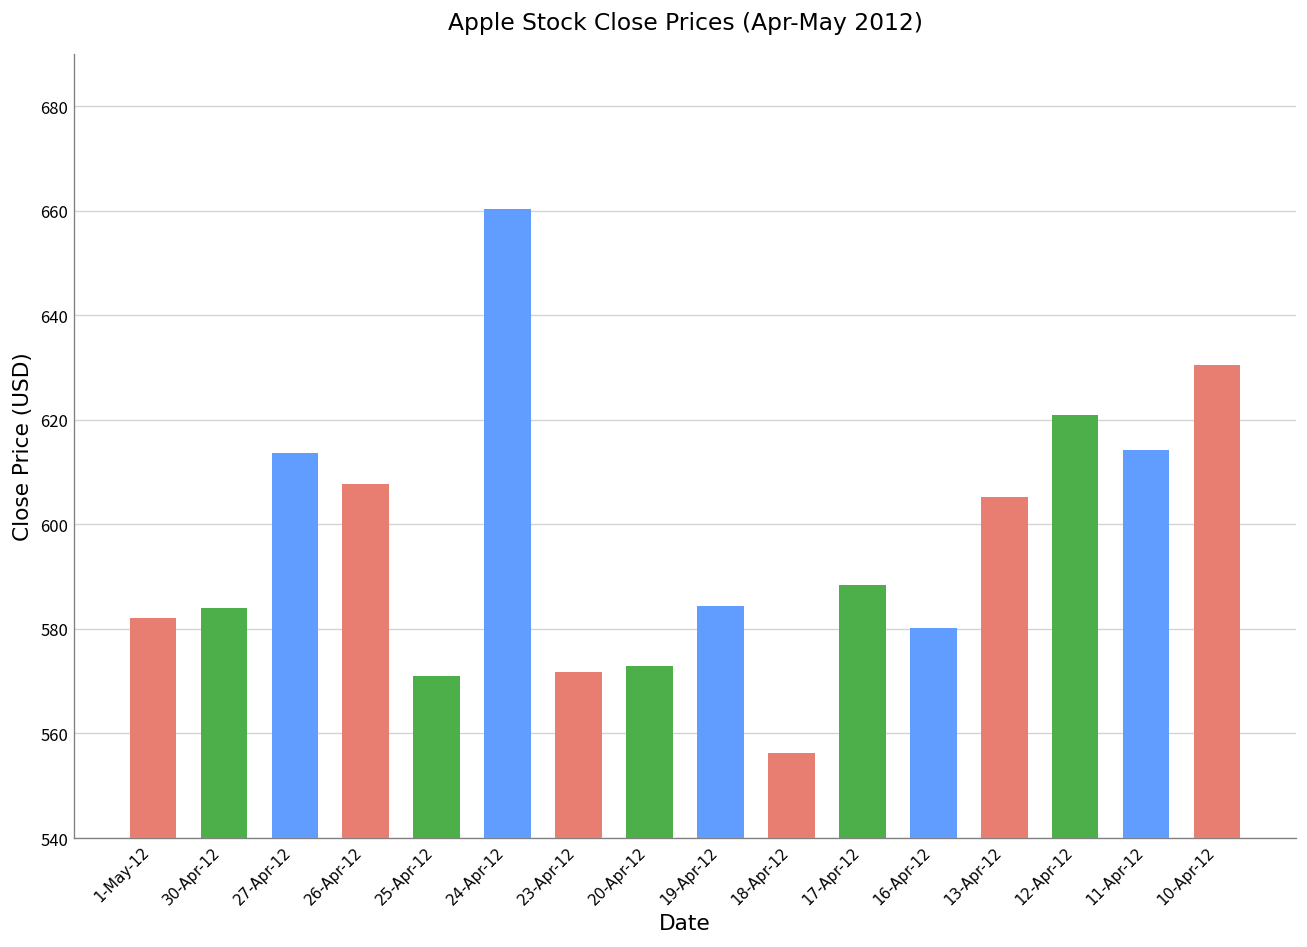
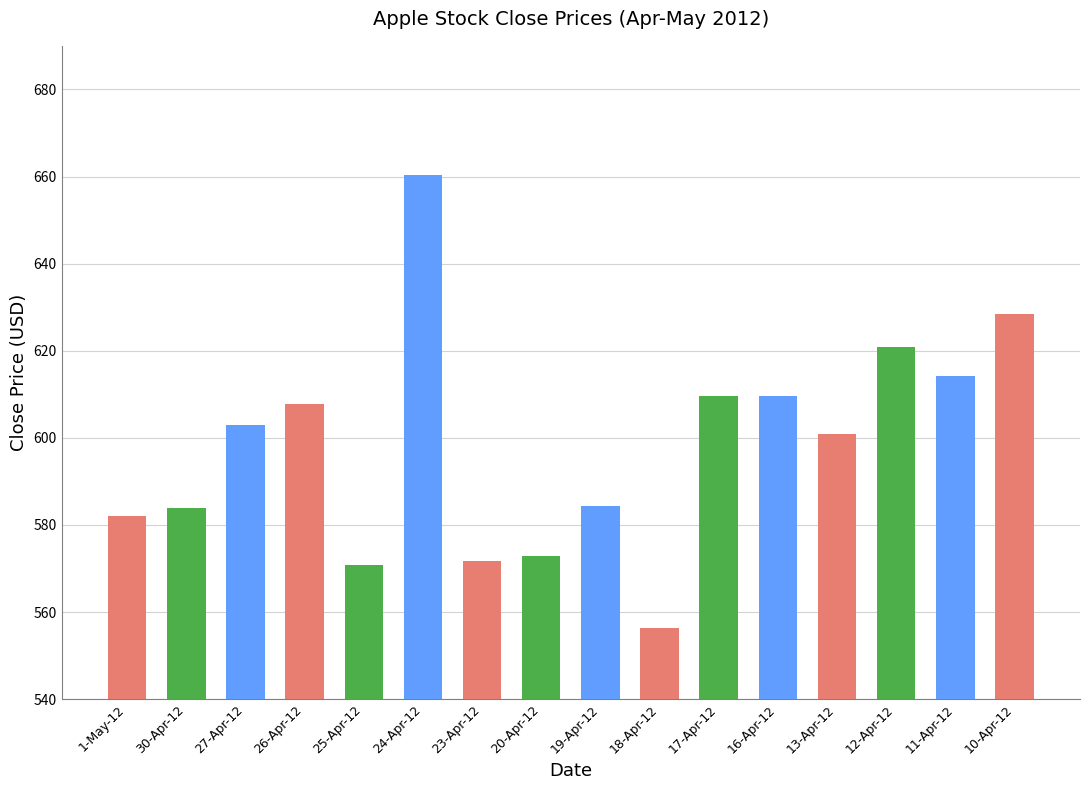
  {
    "1-May-12": 582,
    "30-Apr-12": 584,
-   "27-Apr-12": 614,
+   "27-Apr-12": 603,
    "26-Apr-12": 608,
    "25-Apr-12": 571,
    "24-Apr-12": 660,
    "23-Apr-12": 572,
    "20-Apr-12": 573,
    "19-Apr-12": 584,
    "18-Apr-12": 556,
-   "17-Apr-12": 588,
-   "16-Apr-12": 580,
-   "13-Apr-12": 605,
+   "17-Apr-12": 610,
+   "16-Apr-12": 610,
+   "13-Apr-12": 601,
    "12-Apr-12": 621,
    "11-Apr-12": 614,
-   "10-Apr-12": 630
+   "10-Apr-12": 628
  }
